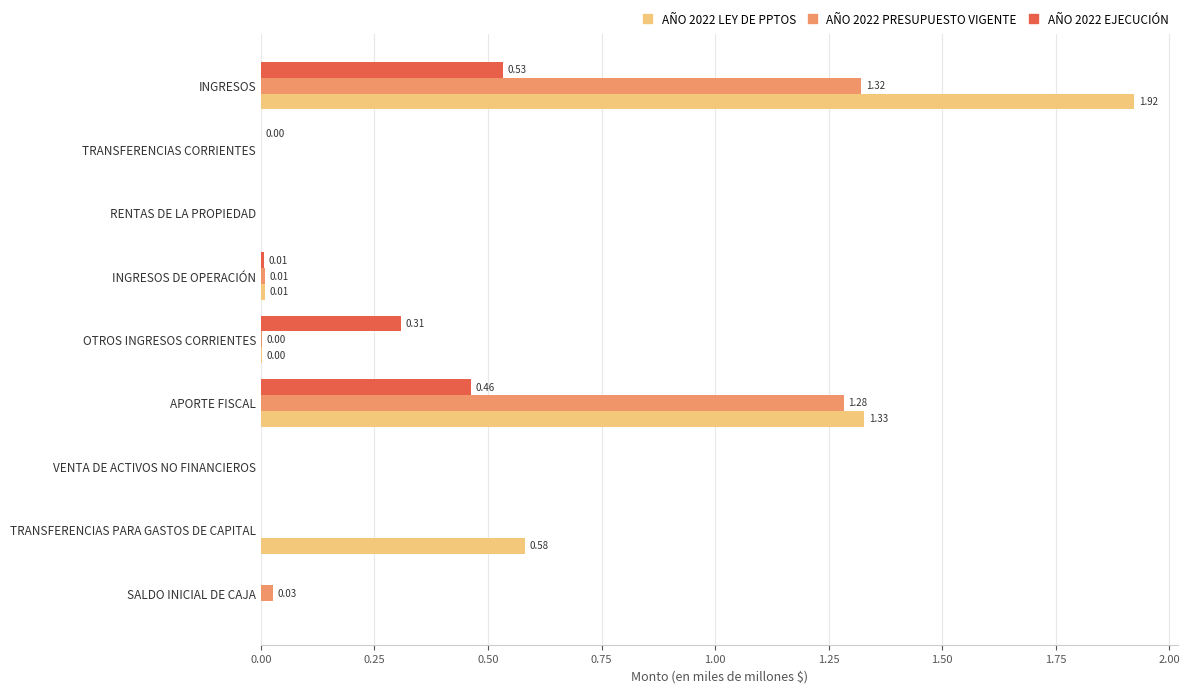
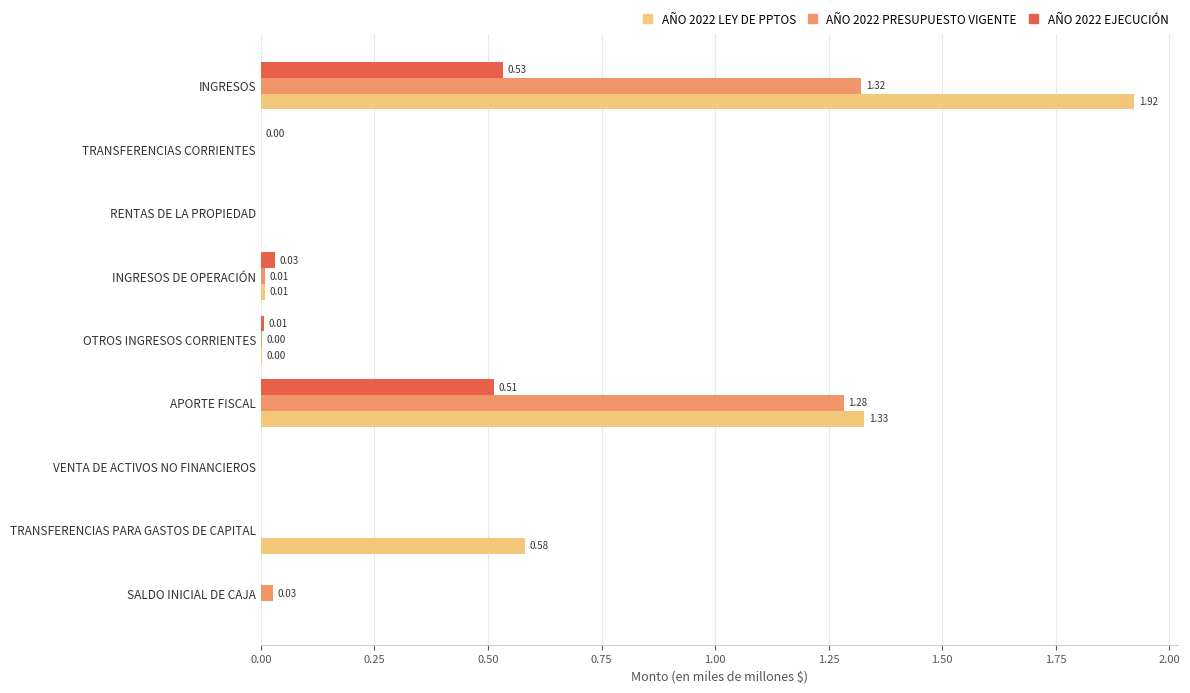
  {
    "AÑO 2022 EJECUCIÓN": {
      "INGRESOS": 0.53,
      "TRANSFERENCIAS CORRIENTES": 0.00,
-     "INGRESOS DE OPERACIÓN": 0.01,
-     "OTROS INGRESOS CORRIENTES": 0.31,
-     "APORTE FISCAL": 0.46
+     "INGRESOS DE OPERACIÓN": 0.03,
+     "OTROS INGRESOS CORRIENTES": 0.01,
+     "APORTE FISCAL": 0.51
    }
  }
